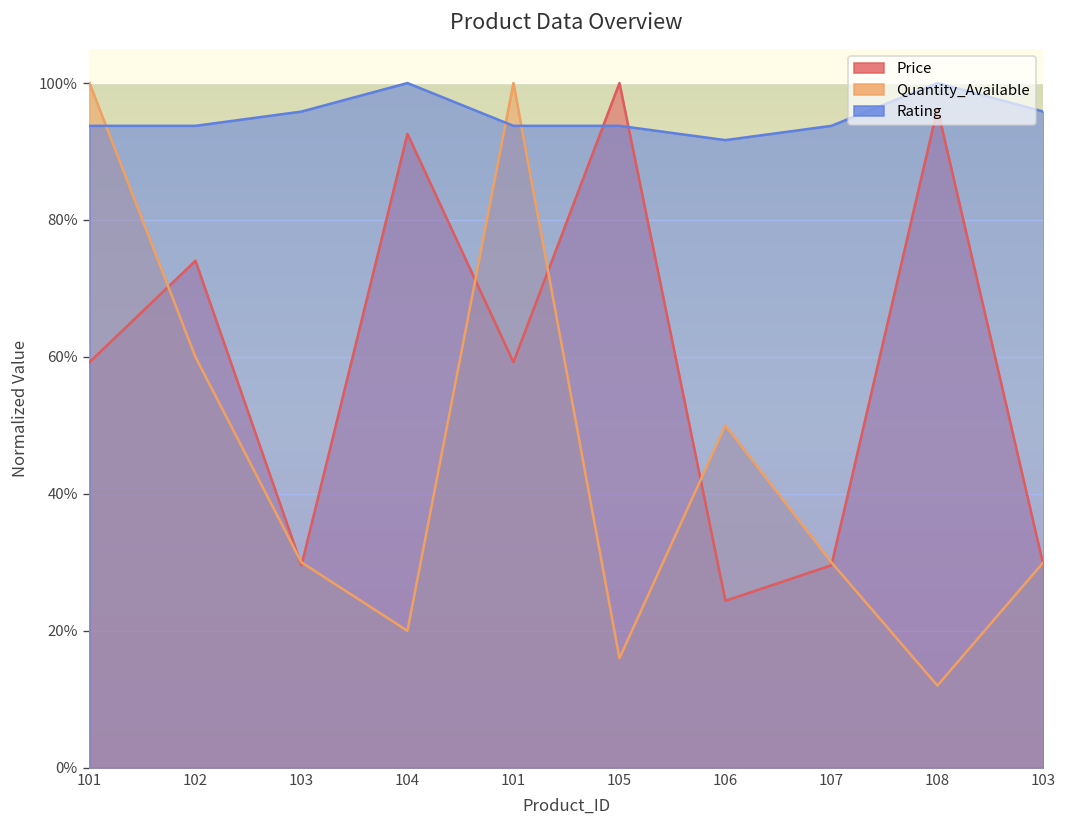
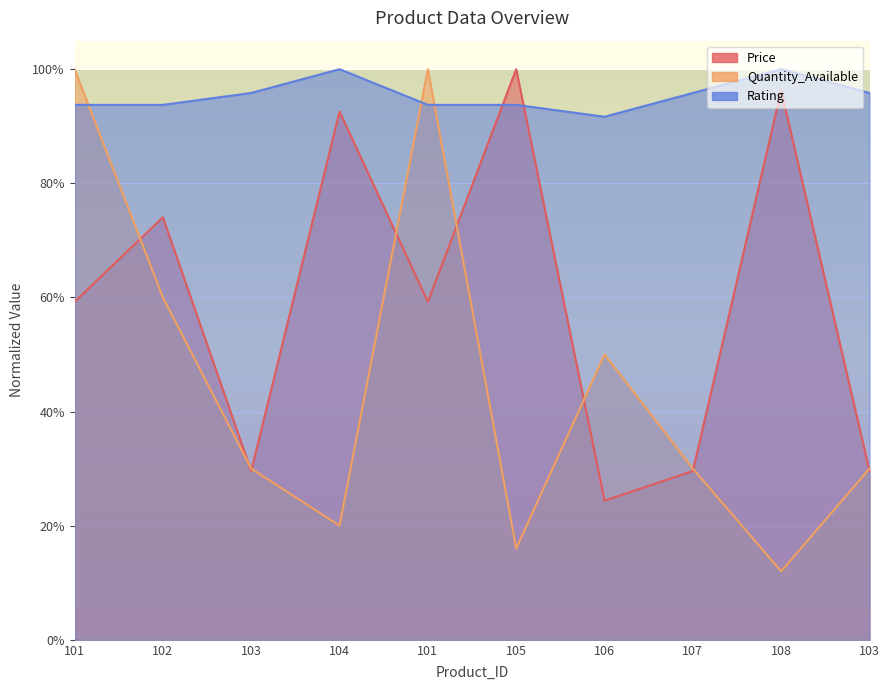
  {
    "Rating": {
      "102": "94%",
      "104": "100%",
      "105": "94%",
      "106": "92%",
-     "107": "94%"
+     "107": "96%"
    }
  }
